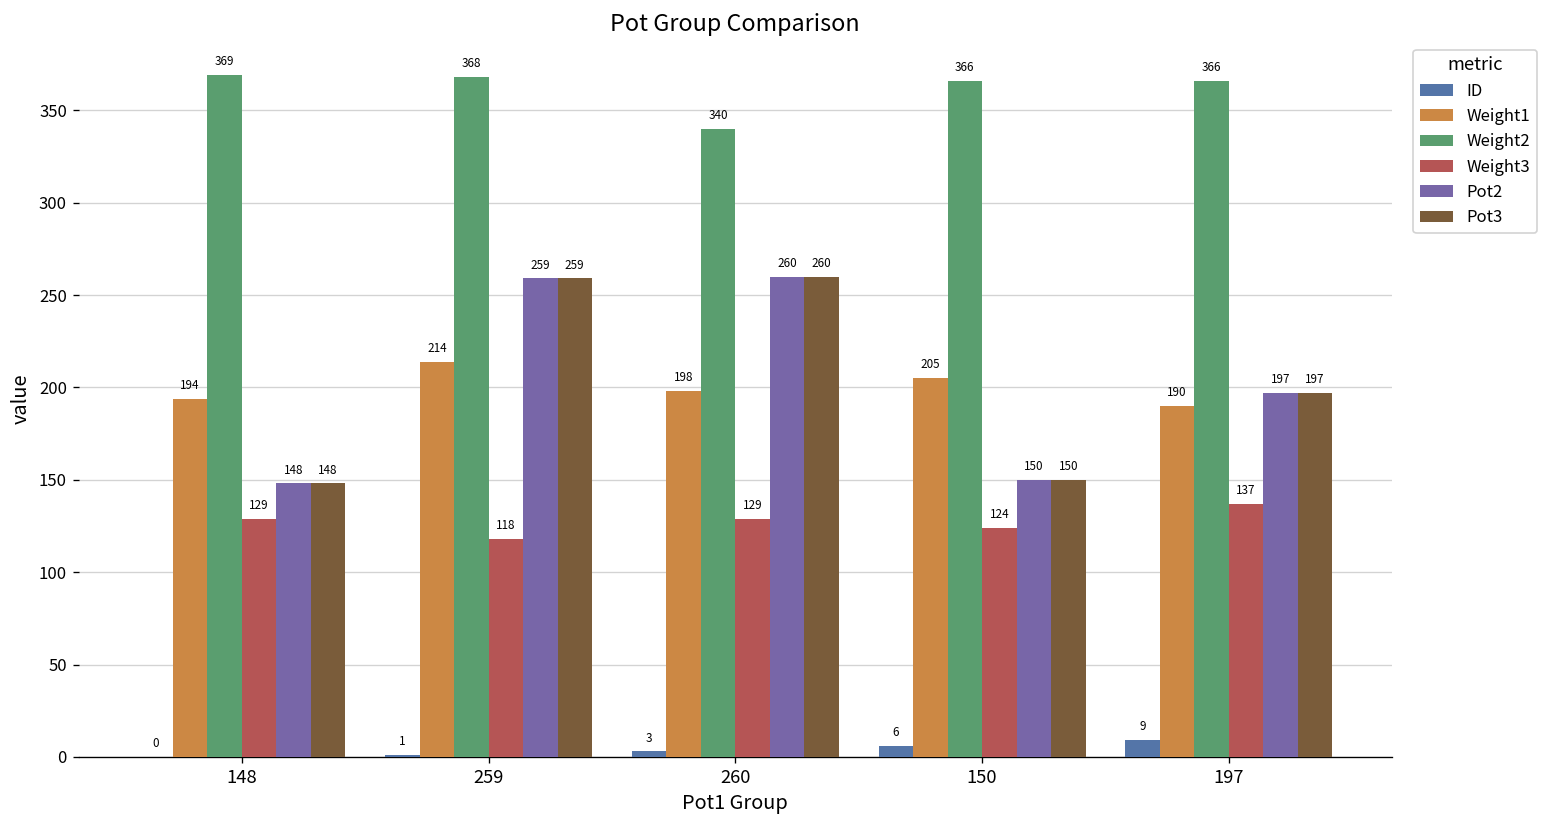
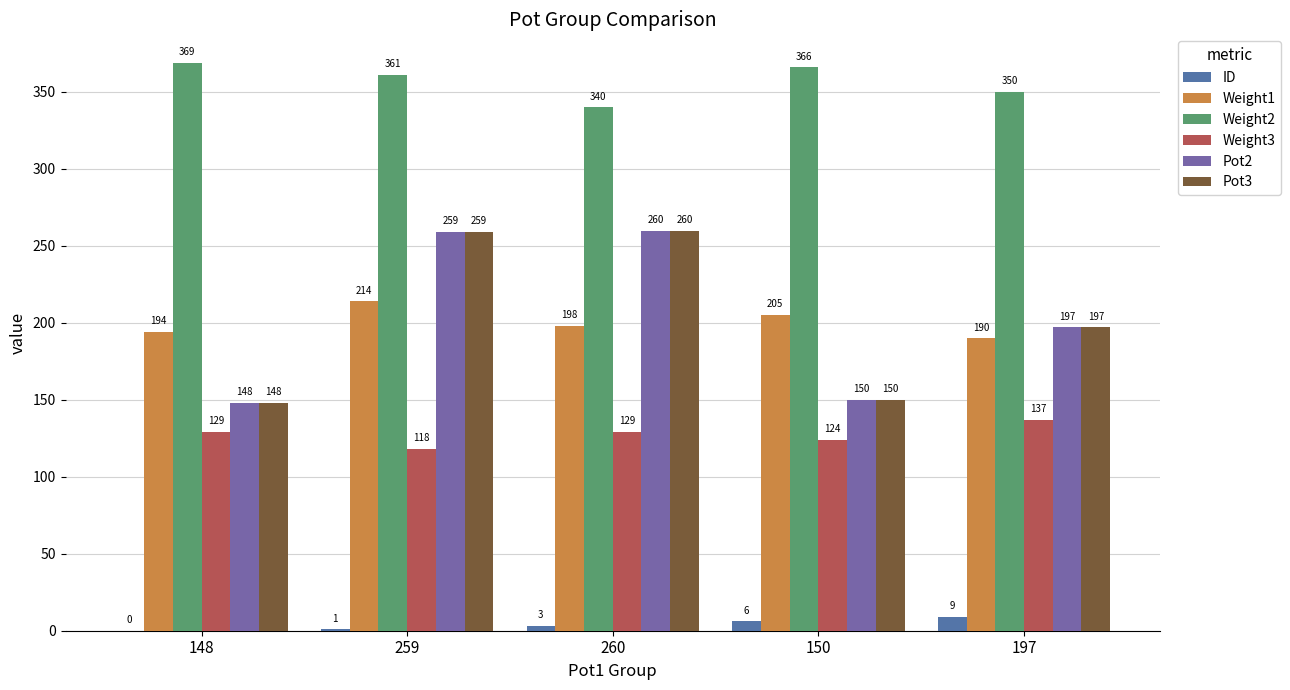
  {
    "Weight2": {
      "148": 369,
-     "259": 368,
+     "259": 361,
      "260": 340,
      "150": 366,
-     "197": 366
+     "197": 350
    },
    "Pot3": {
      "148": 148,
      "259": 259,
      "260": 260,
      "150": 150,
      "197": 197
    }
  }
